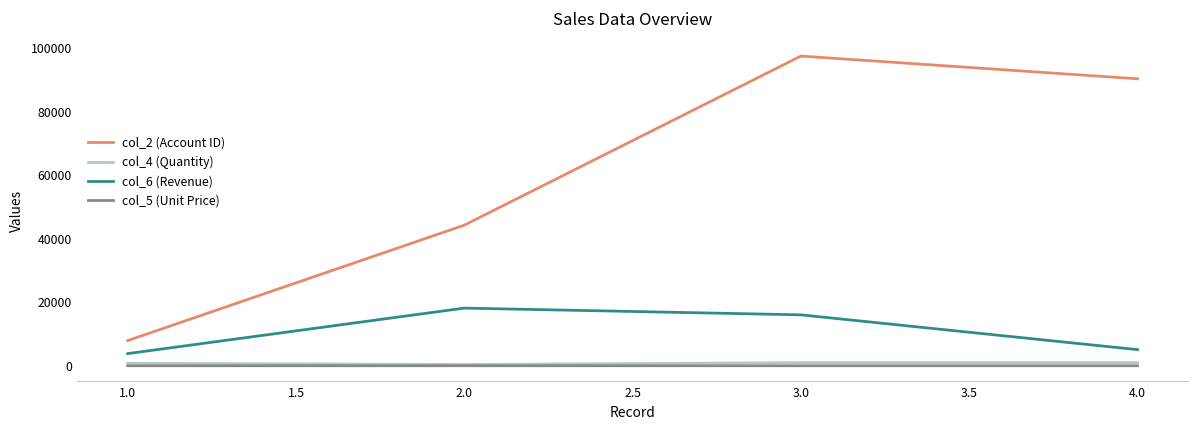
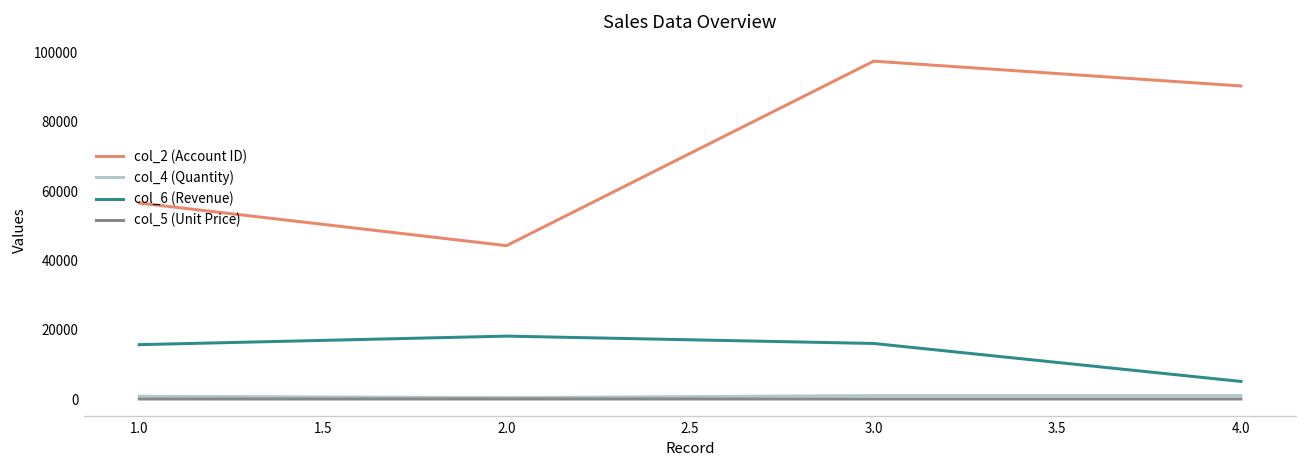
  {
    "col_2 (Account ID)": {
-     "1.0": 8000,
+     "1.0": 57000,
      "2.0": 44000,
      "3.0": 97000,
      "4.0": 90000
    },
    "col_4 (Quantity)": {
      "3.0": 1000,
      "4.0": 1000
    },
    "col_6 (Revenue)": {
-     "1.0": 4000,
+     "1.0": 16000,
      "2.0": 18000,
      "3.0": 16000,
      "4.0": 5000
    },
    "col_5 (Unit Price)": {
      "3.0": 0,
      "4.0": 0
    }
  }
